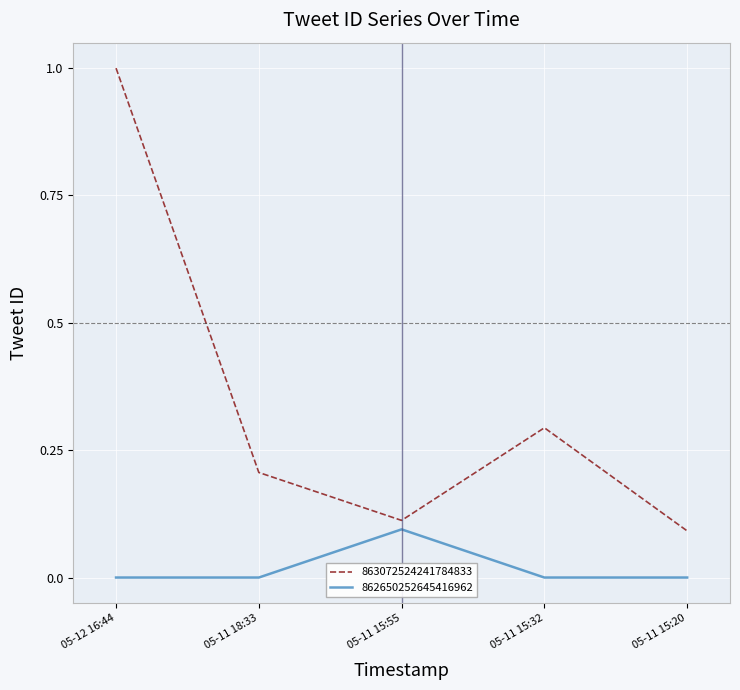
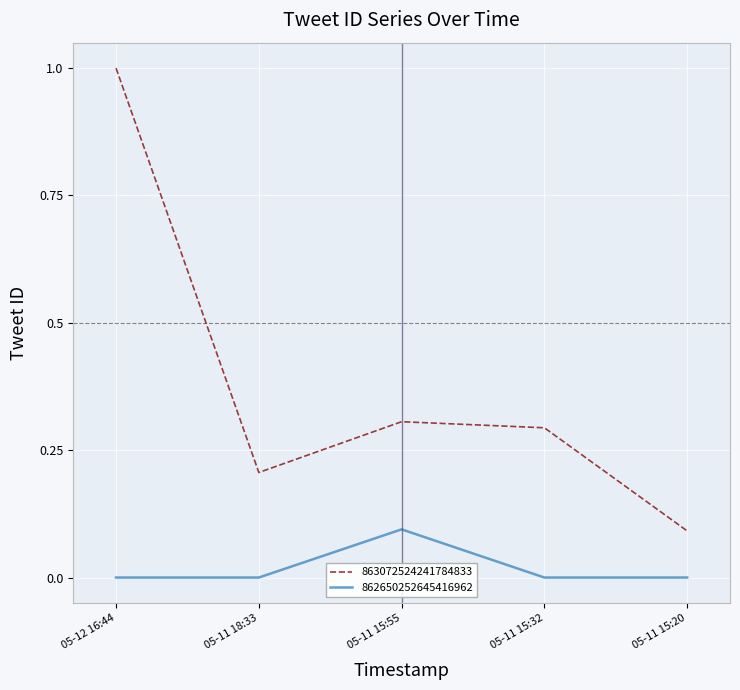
  {
    "863072524241784833": {
      "05-12 16:44": 1.00,
      "05-11 18:33": 0.21,
-     "05-11 15:55": 0.11,
+     "05-11 15:55": 0.31,
      "05-11 15:32": 0.29,
      "05-11 15:20": 0.09
    },
    "862650252645416962": {
      "05-12 16:44": 0.00,
      "05-11 18:33": 0.00,
      "05-11 15:55": 0.09,
      "05-11 15:32": 0.00,
      "05-11 15:20": 0.00
    }
  }
